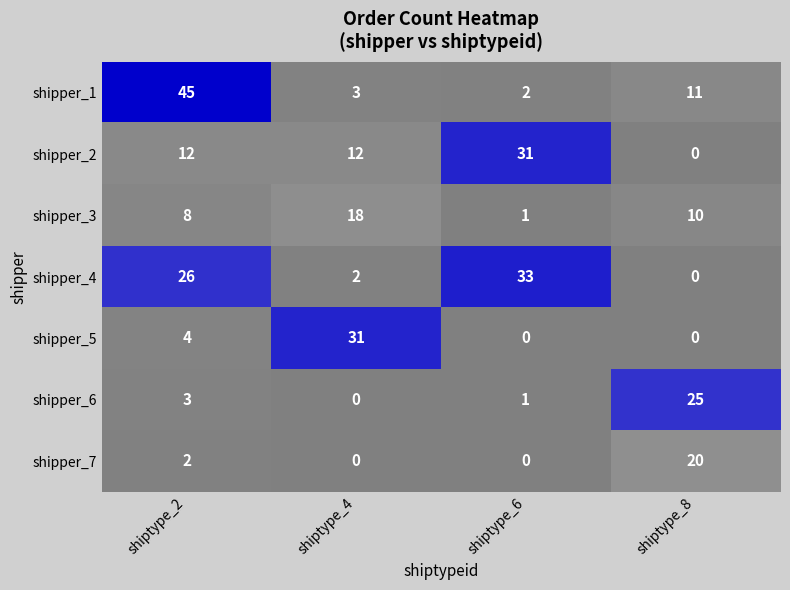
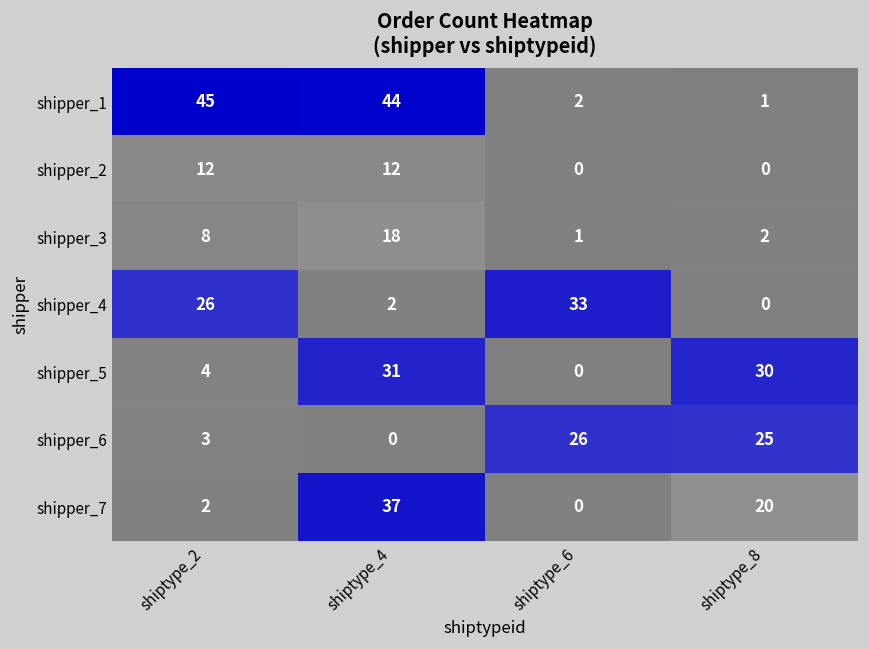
  {
    "shipper_1": {
      "shiptype_2": 45,
-     "shiptype_4": 3,
+     "shiptype_4": 44,
      "shiptype_6": 2,
-     "shiptype_8": 11
+     "shiptype_8": 1
    },
    "shipper_2": {
      "shiptype_2": 12,
      "shiptype_4": 12,
-     "shiptype_6": 31,
+     "shiptype_6": 0,
      "shiptype_8": 0
    },
    "shipper_3": {
      "shiptype_2": 8,
      "shiptype_4": 18,
      "shiptype_6": 1,
-     "shiptype_8": 10
+     "shiptype_8": 2
    },
    "shipper_4": {
      "shiptype_2": 26,
      "shiptype_4": 2,
      "shiptype_6": 33,
      "shiptype_8": 0
    },
    "shipper_5": {
      "shiptype_2": 4,
      "shiptype_4": 31,
      "shiptype_6": 0,
-     "shiptype_8": 0
+     "shiptype_8": 30
    },
    "shipper_6": {
      "shiptype_2": 3,
      "shiptype_4": 0,
-     "shiptype_6": 1,
+     "shiptype_6": 26,
      "shiptype_8": 25
    },
    "shipper_7": {
      "shiptype_2": 2,
-     "shiptype_4": 0,
+     "shiptype_4": 37,
      "shiptype_6": 0,
      "shiptype_8": 20
    }
  }
